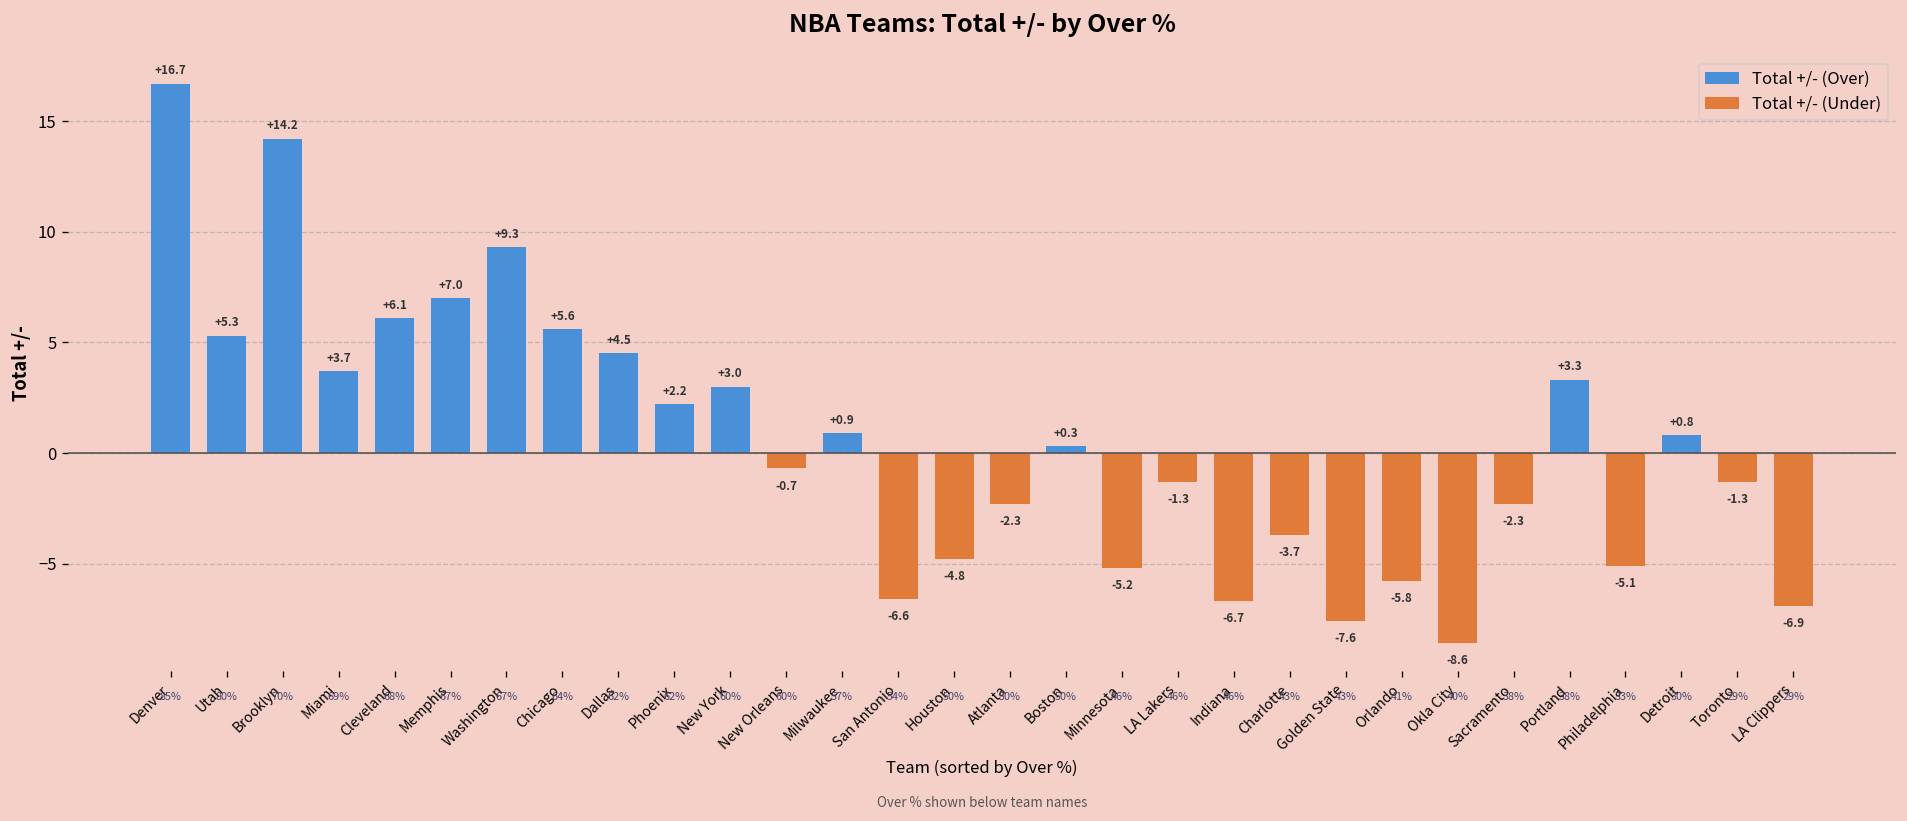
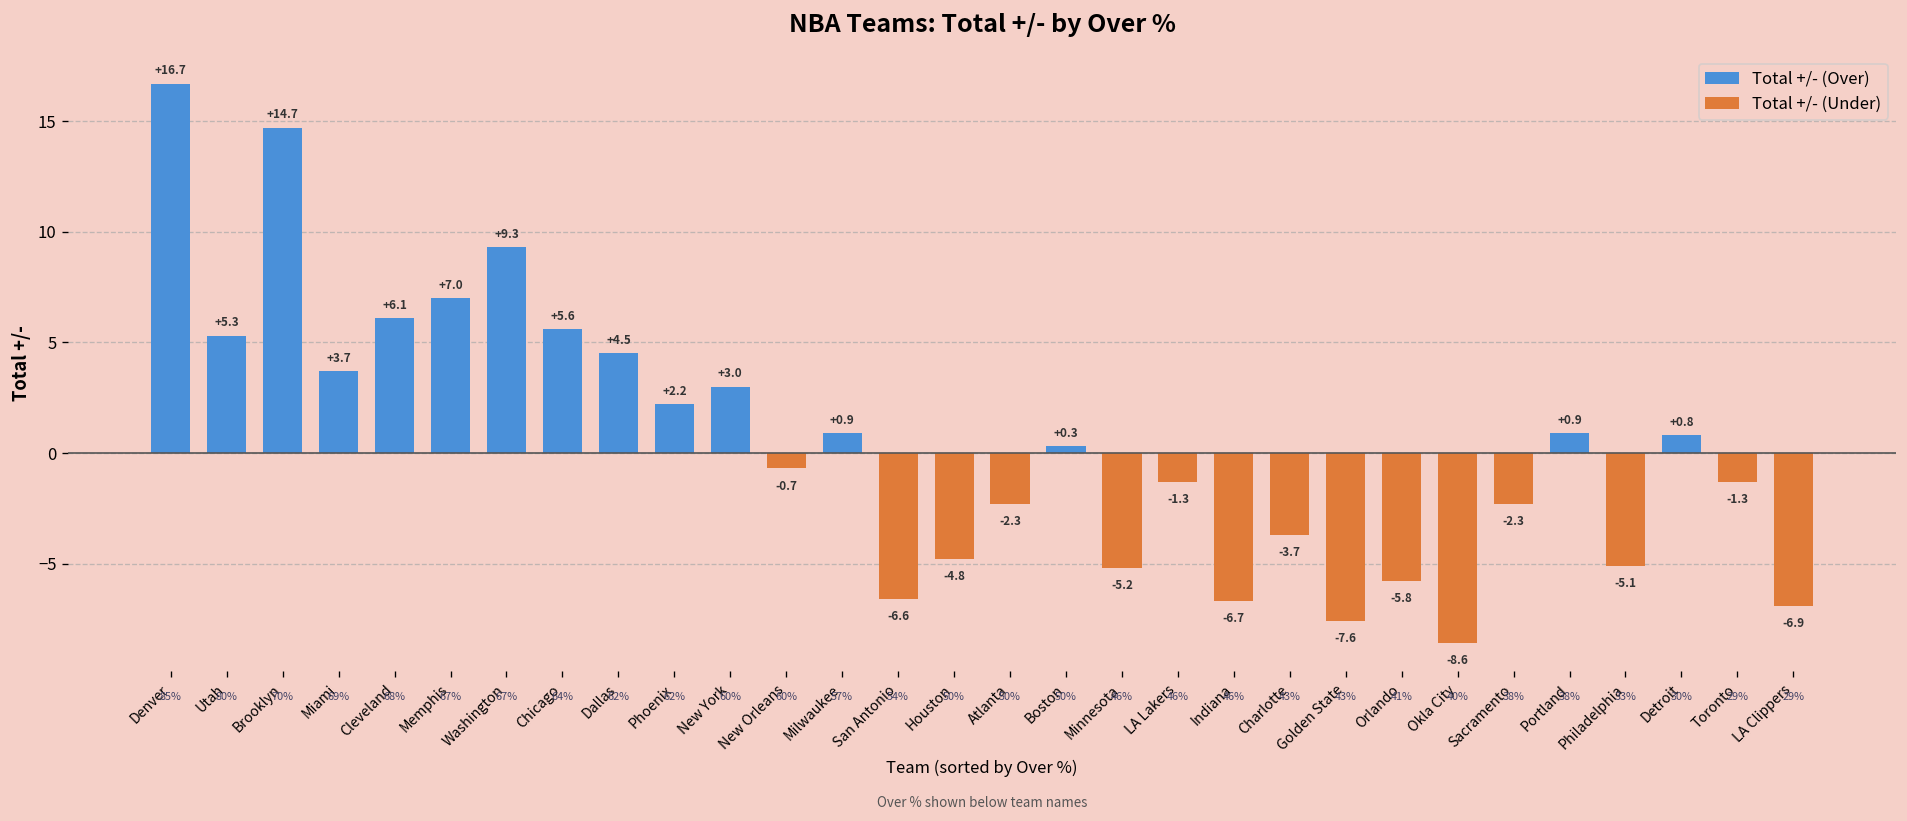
  {
    "Total +/- (Over)": {
      "Denver": "+16.7",
      "Utah": "+5.3",
-     "Brooklyn": "+14.2",
+     "Brooklyn": "+14.7",
      "Miami": "+3.7",
      "Cleveland": "+6.1",
      "Memphis": "+7.0",
      "Washington": "+9.3",
      "Chicago": "+5.6",
      "Dallas": "+4.5",
      "Phoenix": "+2.2",
      "New York": "+3.0",
      "Milwaukee": "+0.9",
      "Boston": "+0.3",
-     "Portland": "+3.3",
+     "Portland": "+0.9",
      "Detroit": "+0.8"
    },
    "Total +/- (Under)": {
      "New Orleans": "-0.7",
      "San Antonio": "-6.6",
      "Houston": "-4.8",
      "Atlanta": "-2.3",
      "Minnesota": "-5.2",
      "LA Lakers": "-1.3",
      "Indiana": "-6.7",
      "Charlotte": "-3.7",
      "Golden State": "-7.6",
      "Orlando": "-5.8",
      "Okla City": "-8.6",
      "Sacramento": "-2.3",
      "Philadelphia": "-5.1",
      "Toronto": "-1.3",
      "LA Clippers": "-6.9"
    }
  }
